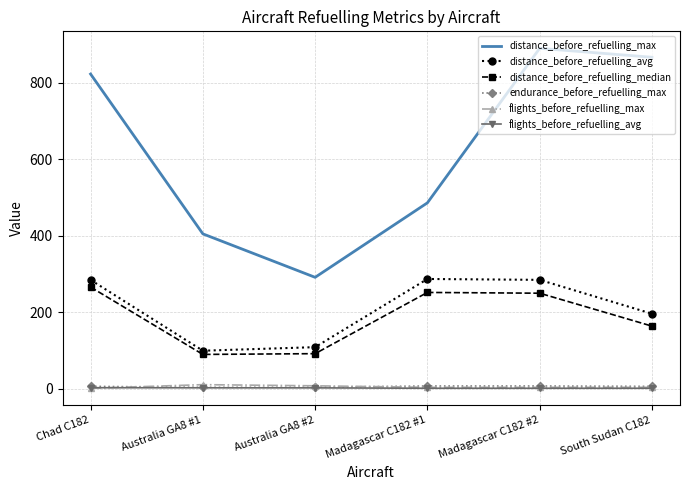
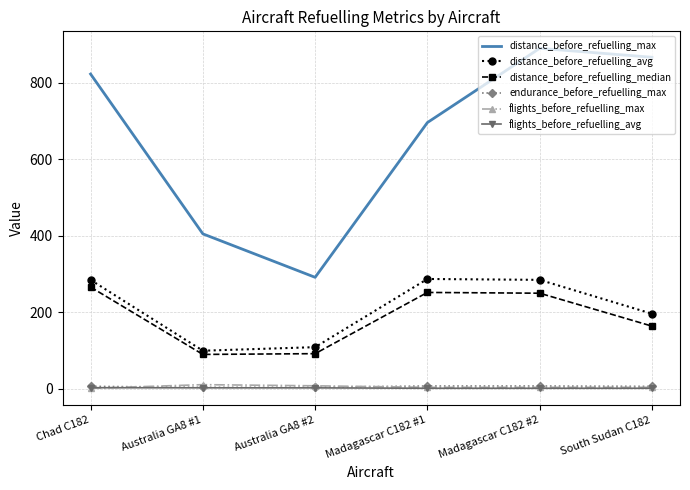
  {
    "distance_before_refuelling_max": {
      "Chad C182": 820,
      "Australia GA8 #1": 410,
      "Australia GA8 #2": 290,
-     "Madagascar C182 #1": 490
+     "Madagascar C182 #1": 700
    },
    "flights_before_refuelling_max": {
      "Australia GA8 #1": 10
    }
  }
